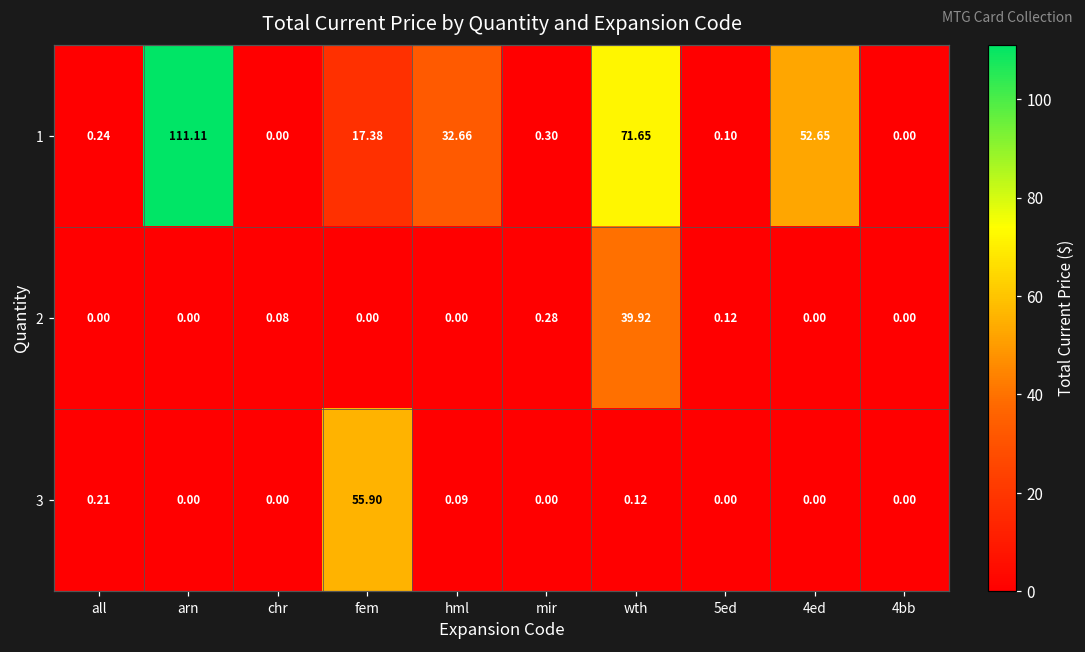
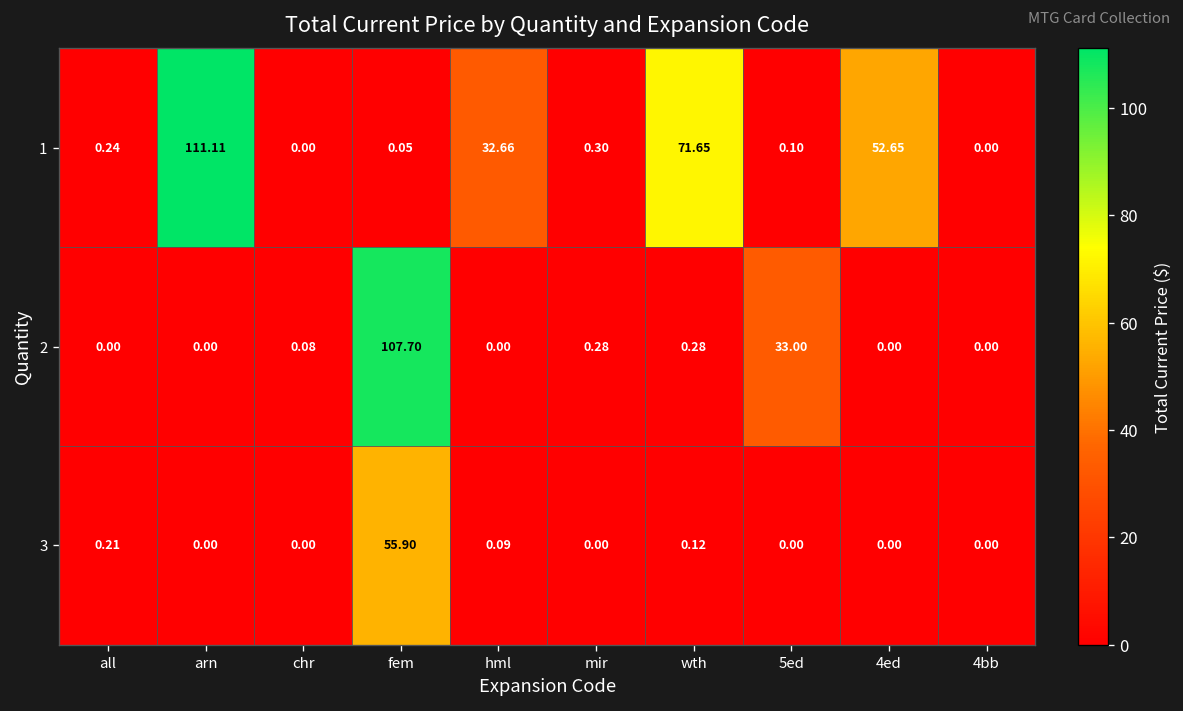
  {
    "1": {
      "all": 0.24,
      "arn": 111.11,
      "chr": 0.00,
-     "fem": 17.38,
+     "fem": 0.05,
      "hml": 32.66,
      "mir": 0.30,
      "wth": 71.65,
      "5ed": 0.10,
      "4ed": 52.65,
      "4bb": 0.00
    },
    "2": {
      "all": 0.00,
      "arn": 0.00,
      "chr": 0.08,
-     "fem": 0.00,
+     "fem": 107.70,
      "hml": 0.00,
      "mir": 0.28,
-     "wth": 39.92,
-     "5ed": 0.12,
+     "wth": 0.28,
+     "5ed": 33.00,
      "4ed": 0.00,
      "4bb": 0.00
    },
    "3": {
      "all": 0.21,
      "arn": 0.00,
      "chr": 0.00,
      "fem": 55.90,
      "hml": 0.09,
      "mir": 0.00,
      "wth": 0.12,
      "5ed": 0.00,
      "4ed": 0.00,
      "4bb": 0.00
    }
  }
